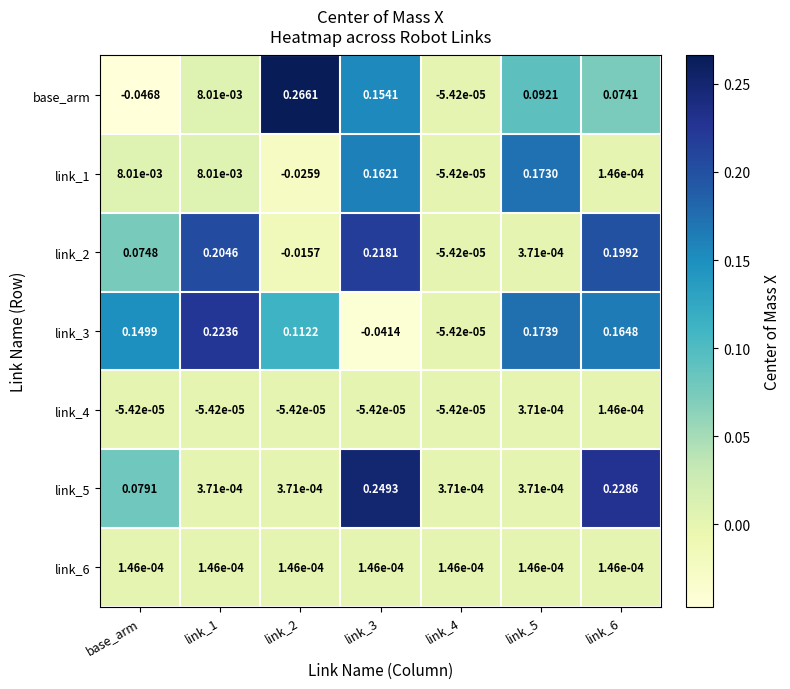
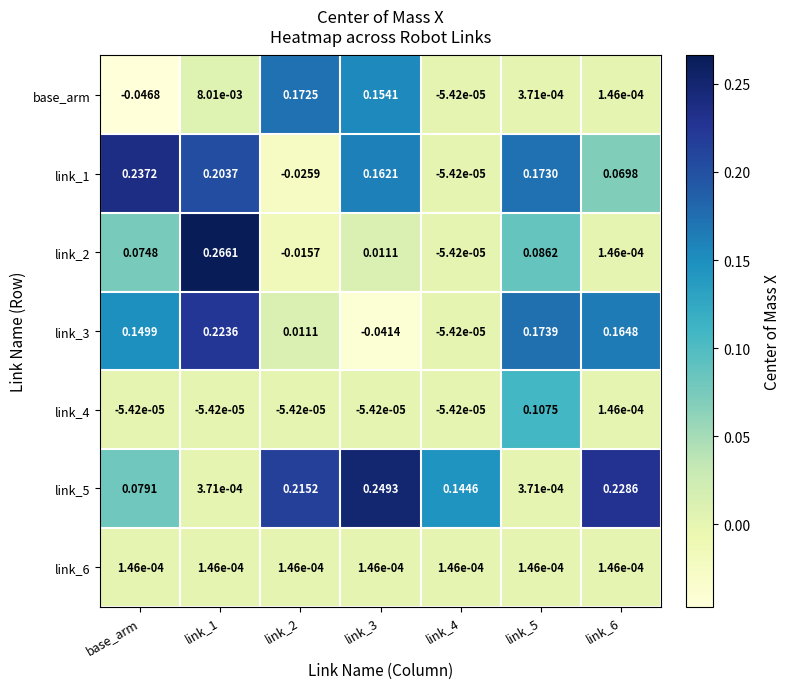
  {
    "base_arm": {
      "base_arm": "-0.0468",
      "link_1": "8.01e-03",
-     "link_2": "0.2661",
+     "link_2": "0.1725",
      "link_3": "0.1541",
      "link_4": "-5.42e-05",
-     "link_5": "0.0921",
-     "link_6": "0.0741"
+     "link_5": "3.71e-04",
+     "link_6": "1.46e-04"
    },
    "link_1": {
-     "base_arm": "8.01e-03",
-     "link_1": "8.01e-03",
+     "base_arm": "0.2372",
+     "link_1": "0.2037",
      "link_2": "-0.0259",
      "link_3": "0.1621",
      "link_4": "-5.42e-05",
      "link_5": "0.1730",
-     "link_6": "1.46e-04"
+     "link_6": "0.0698"
    },
    "link_2": {
      "base_arm": "0.0748",
-     "link_1": "0.2046",
+     "link_1": "0.2661",
      "link_2": "-0.0157",
-     "link_3": "0.2181",
+     "link_3": "0.0111",
      "link_4": "-5.42e-05",
-     "link_5": "3.71e-04",
-     "link_6": "0.1992"
+     "link_5": "0.0862",
+     "link_6": "1.46e-04"
    },
    "link_3": {
      "base_arm": "0.1499",
      "link_1": "0.2236",
-     "link_2": "0.1122",
+     "link_2": "0.0111",
      "link_3": "-0.0414",
      "link_4": "-5.42e-05",
      "link_5": "0.1739",
      "link_6": "0.1648"
    },
    "link_4": {
      "base_arm": "-5.42e-05",
      "link_1": "-5.42e-05",
      "link_2": "-5.42e-05",
      "link_3": "-5.42e-05",
      "link_4": "-5.42e-05",
-     "link_5": "3.71e-04",
+     "link_5": "0.1075",
      "link_6": "1.46e-04"
    },
    "link_5": {
      "base_arm": "0.0791",
      "link_1": "3.71e-04",
-     "link_2": "3.71e-04",
+     "link_2": "0.2152",
      "link_3": "0.2493",
-     "link_4": "3.71e-04",
+     "link_4": "0.1446",
      "link_5": "3.71e-04",
      "link_6": "0.2286"
    },
    "link_6": {
      "base_arm": "1.46e-04",
      "link_1": "1.46e-04",
      "link_2": "1.46e-04",
      "link_3": "1.46e-04",
      "link_4": "1.46e-04",
      "link_5": "1.46e-04",
      "link_6": "1.46e-04"
    }
  }
